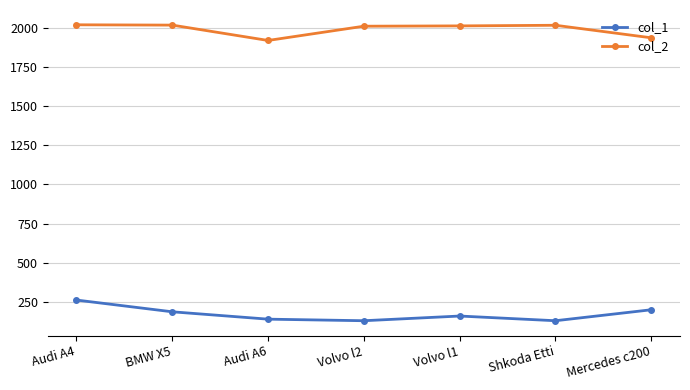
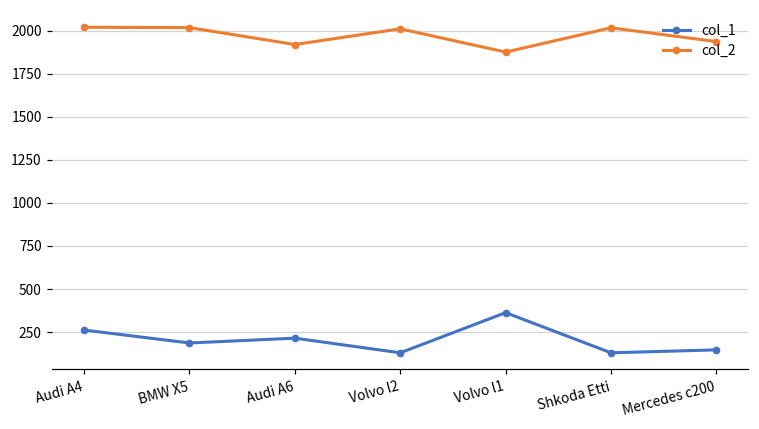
  {
    "col_1": {
      "Audi A4": 260,
      "BMW X5": 190,
-     "Audi A6": 140,
+     "Audi A6": 220,
      "Volvo l2": 130,
-     "Volvo l1": 160,
+     "Volvo l1": 360,
      "Shkoda Etti": 130,
-     "Mercedes c200": 200
+     "Mercedes c200": 150
    },
    "col_2": {
      "Audi A4": 2020,
      "BMW X5": 2020,
      "Audi A6": 1920,
      "Volvo l2": 2010,
-     "Volvo l1": 2010,
+     "Volvo l1": 1880,
      "Shkoda Etti": 2020,
      "Mercedes c200": 1940
    }
  }
